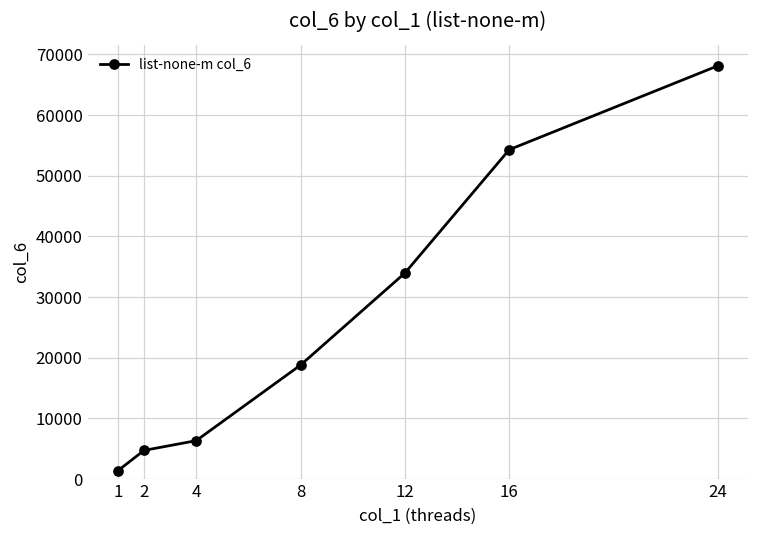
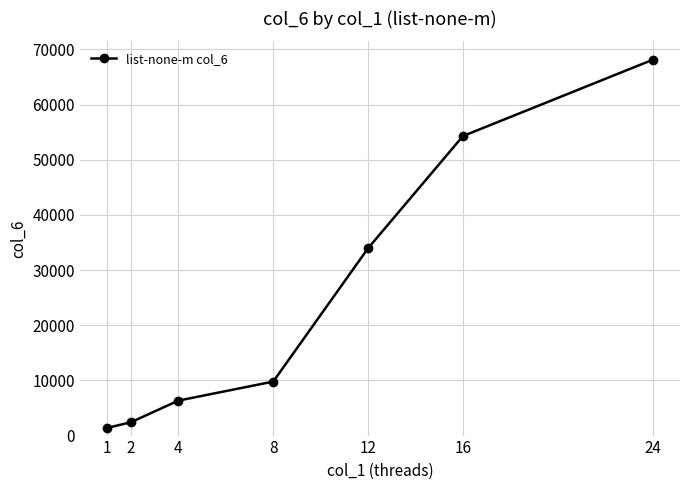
  {
    "1": 1000,
-   "2": 5000,
+   "2": 2000,
    "4": 6000,
-   "8": 19000,
+   "8": 10000,
    "12": 34000,
    "16": 54000,
    "24": 68000
  }
